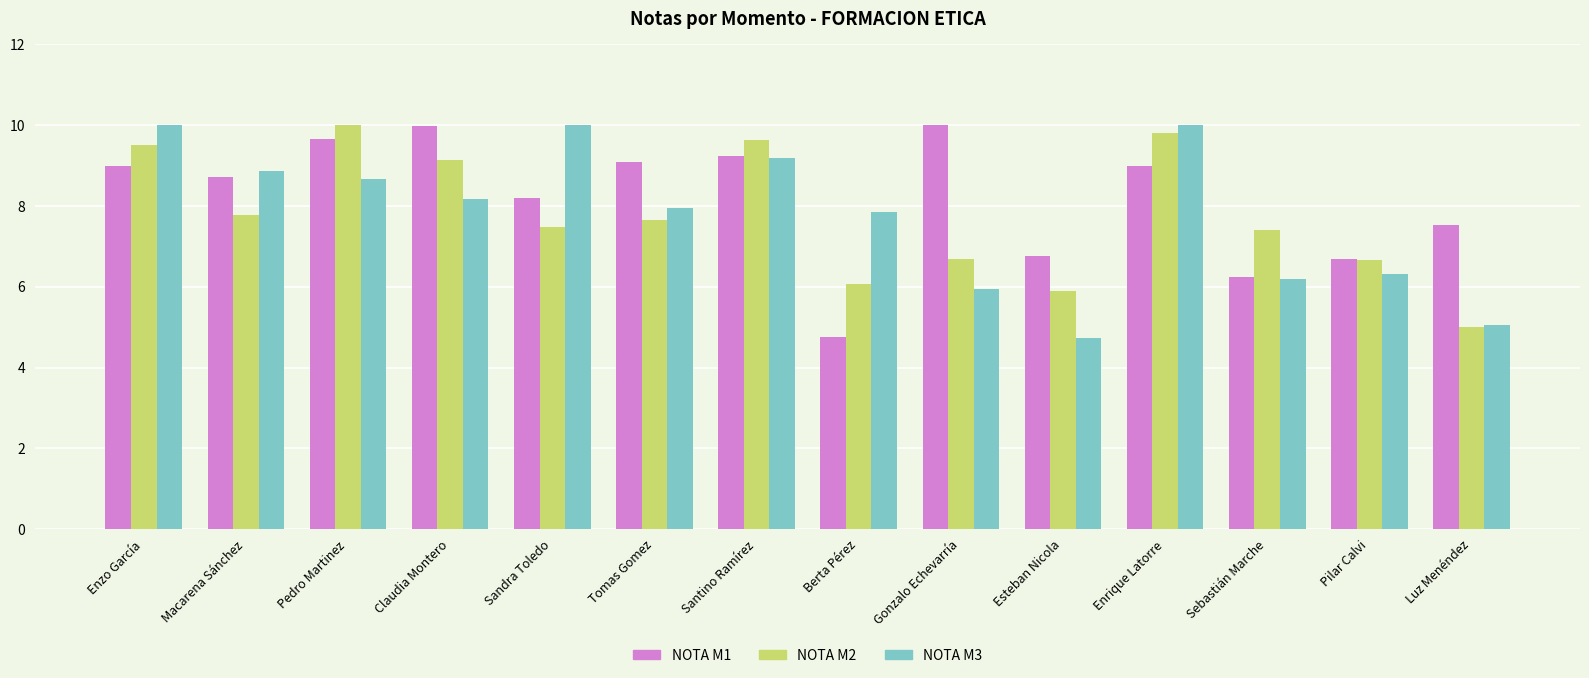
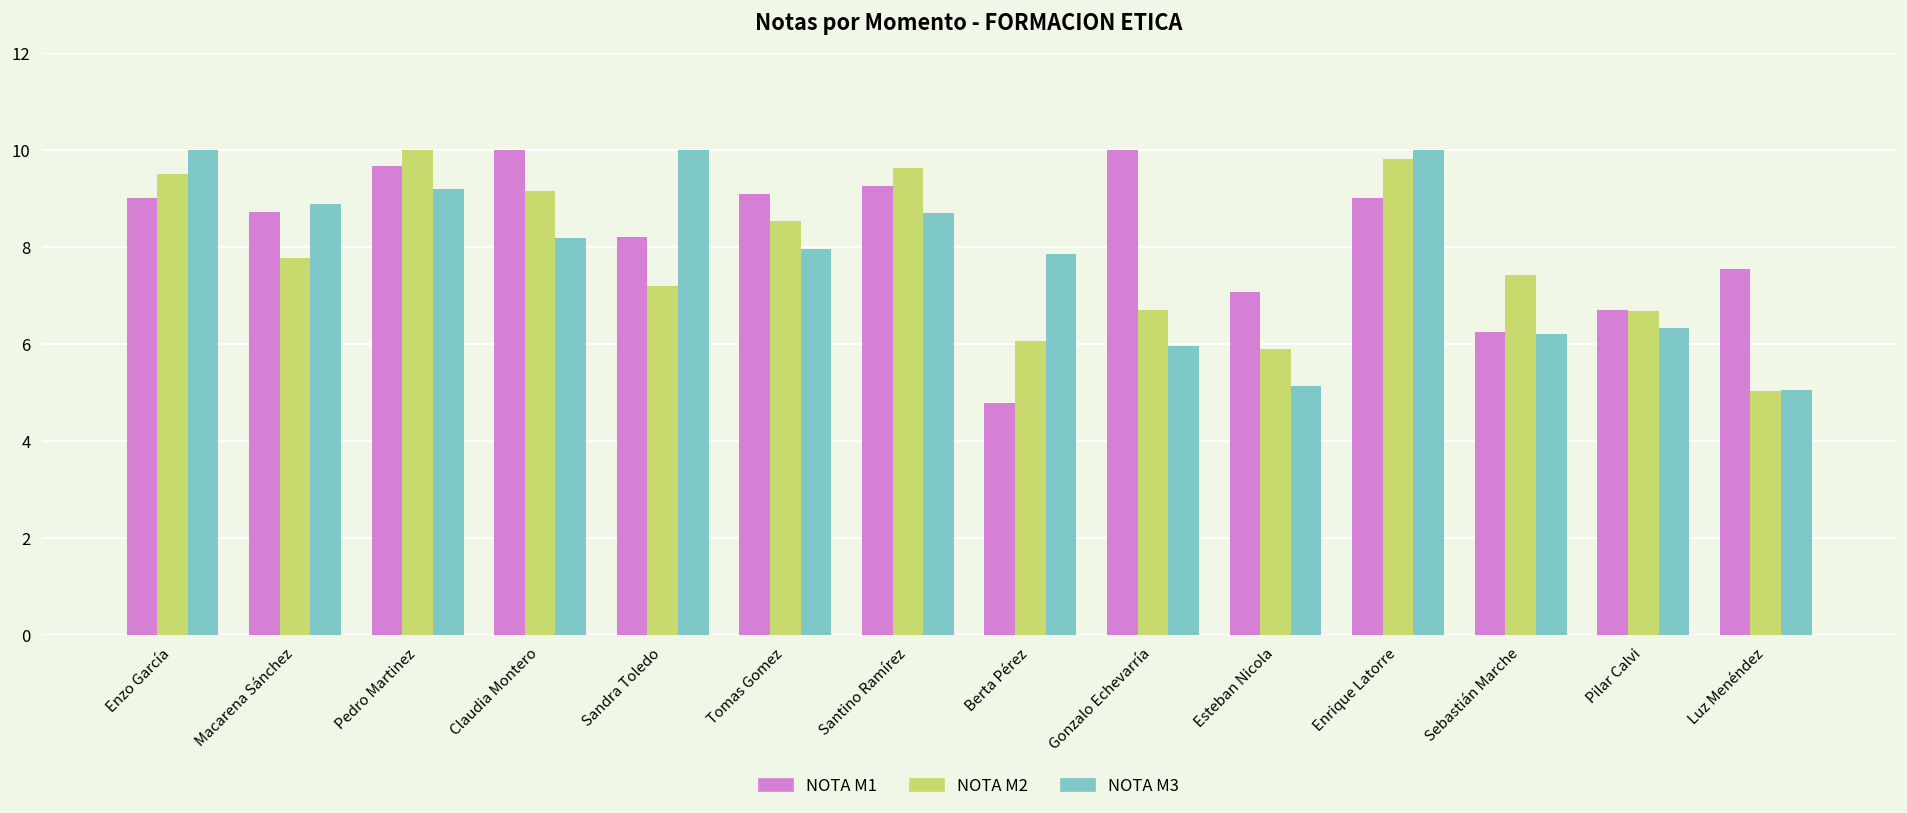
  {
    "NOTA M1": {
      "Enzo García": 9.0,
      "Macarena Sánchez": 8.7,
      "Pedro Martinez": 9.7,
      "Claudia Montero": 10.0,
      "Sandra Toledo": 8.2,
      "Tomas Gomez": 9.1,
      "Santino Ramírez": 9.2,
      "Berta Pérez": 4.8,
      "Gonzalo Echevarría": 10.0,
-     "Esteban Nicola": 6.8,
+     "Esteban Nicola": 7.1,
      "Enrique Latorre": 9.0,
      "Sebastián Marche": 6.2,
      "Pilar Calvi": 6.7,
      "Luz Menéndez": 7.5
    },
    "NOTA M2": {
      "Enzo García": 9.5,
      "Macarena Sánchez": 7.8,
      "Pedro Martinez": 10.0,
      "Claudia Montero": 9.1,
-     "Sandra Toledo": 7.5,
-     "Tomas Gomez": 7.7,
+     "Sandra Toledo": 7.2,
+     "Tomas Gomez": 8.5,
      "Santino Ramírez": 9.6,
      "Berta Pérez": 6.1,
      "Gonzalo Echevarría": 6.7,
      "Esteban Nicola": 5.9,
      "Enrique Latorre": 9.8,
      "Sebastián Marche": 7.4,
      "Pilar Calvi": 6.7,
      "Luz Menéndez": 5.0
    },
    "NOTA M3": {
      "Enzo García": 10.0,
      "Macarena Sánchez": 8.9,
-     "Pedro Martinez": 8.7,
+     "Pedro Martinez": 9.2,
      "Claudia Montero": 8.2,
      "Sandra Toledo": 10.0,
      "Tomas Gomez": 7.9,
-     "Santino Ramírez": 9.2,
+     "Santino Ramírez": 8.7,
      "Berta Pérez": 7.8,
      "Gonzalo Echevarría": 5.9,
-     "Esteban Nicola": 4.7,
+     "Esteban Nicola": 5.1,
      "Enrique Latorre": 10.0,
      "Sebastián Marche": 6.2,
      "Pilar Calvi": 6.3,
      "Luz Menéndez": 5.1
    }
  }
